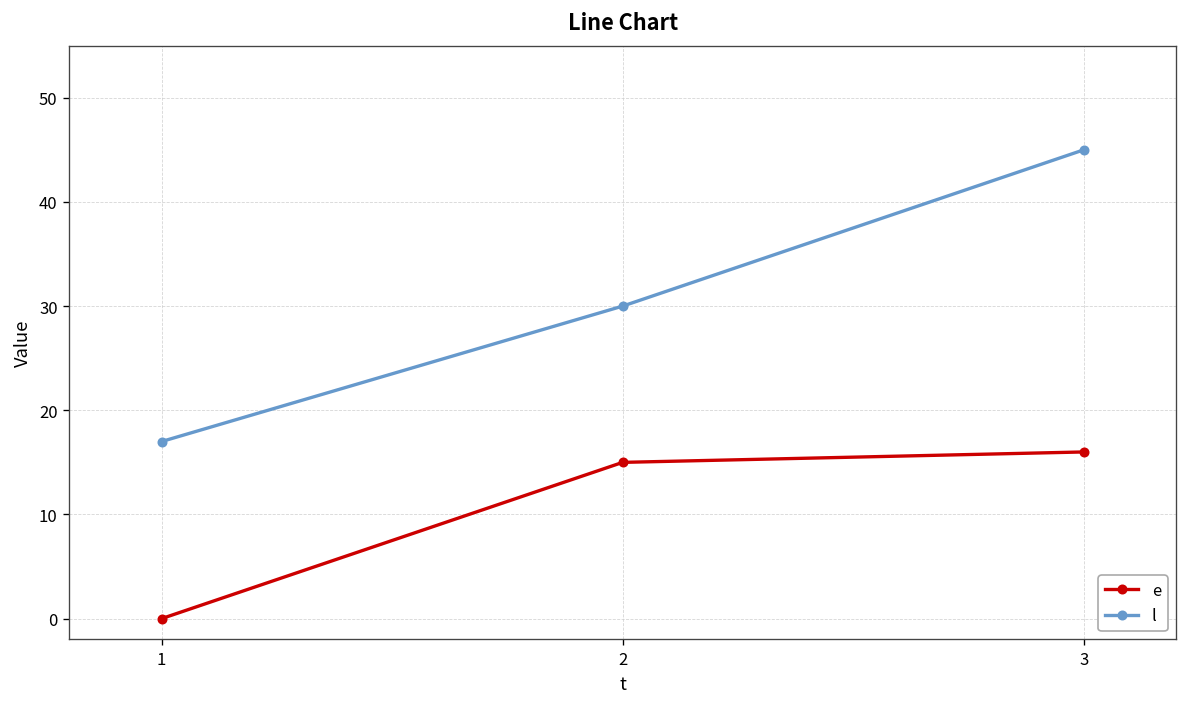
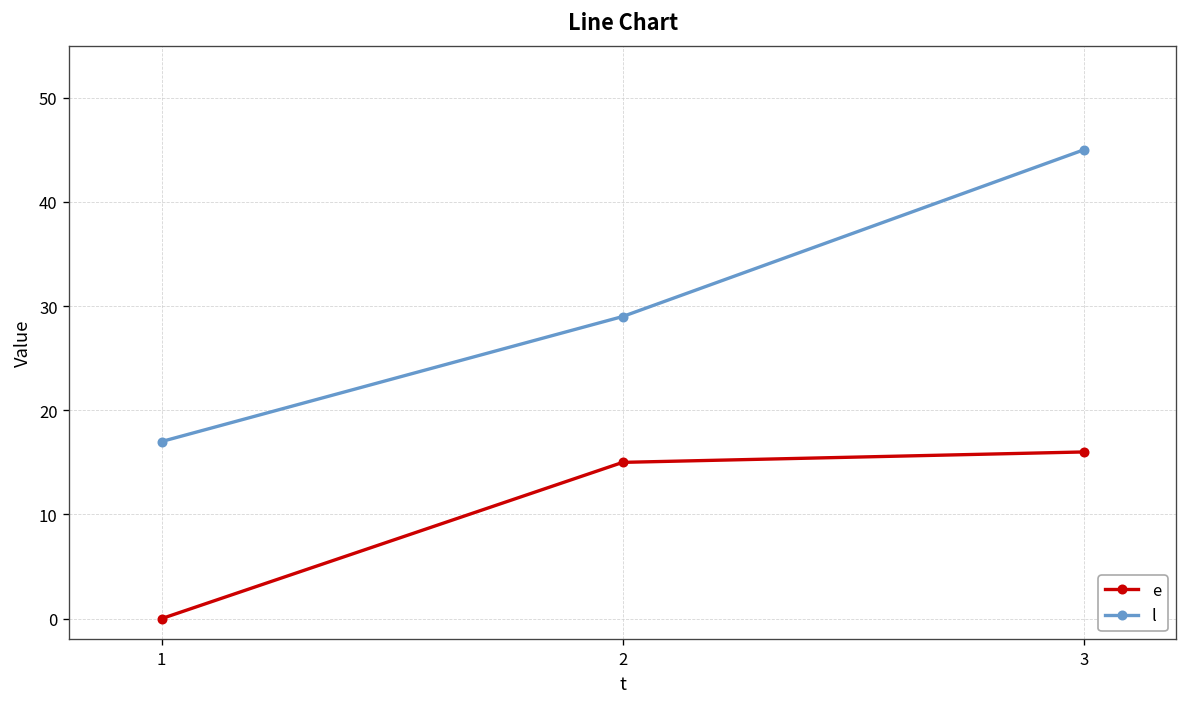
  {
    "e": {
      "1": 0,
      "2": 15,
      "3": 16
    },
    "l": {
      "1": 17,
-     "2": 30,
+     "2": 29,
      "3": 45
    }
  }
